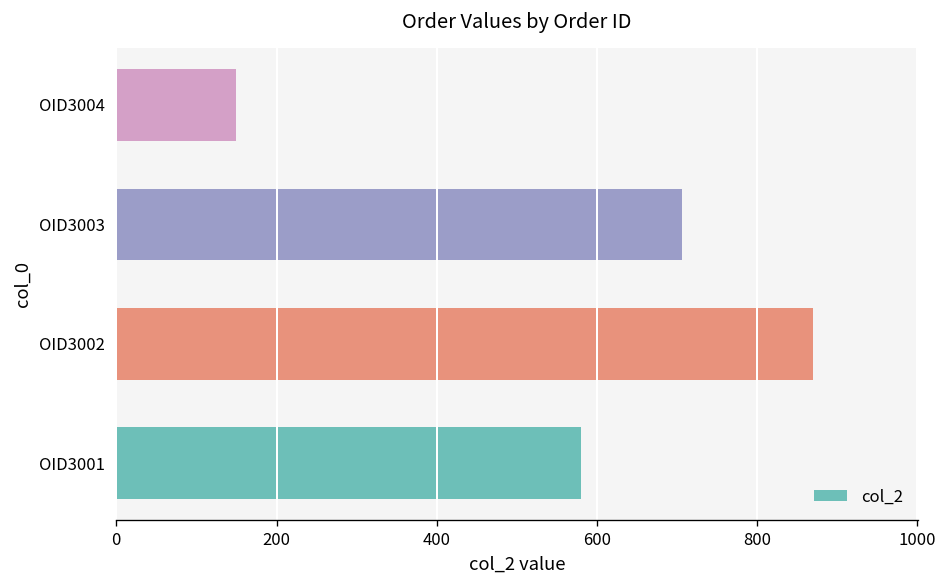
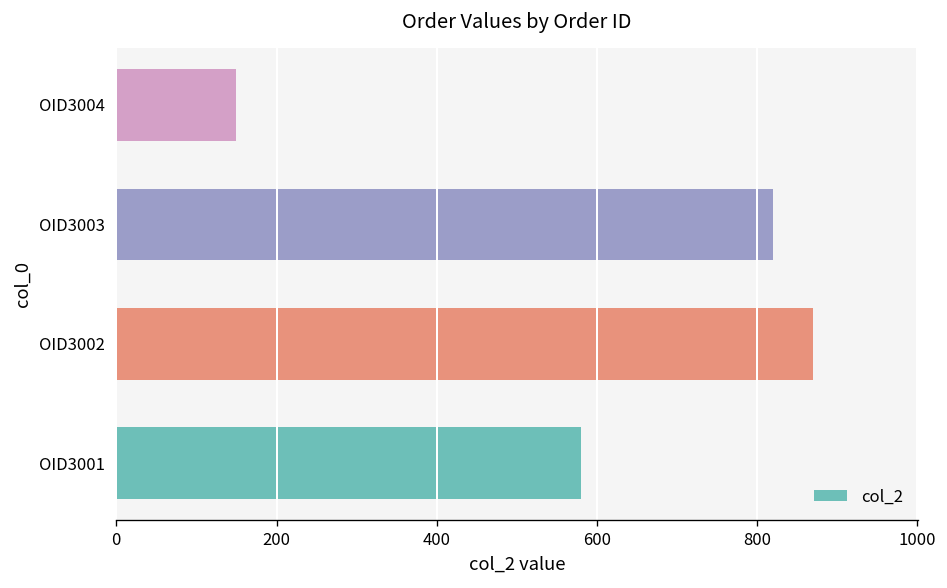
  {
    "OID3004": 150,
-   "OID3003": 710,
+   "OID3003": 820,
    "OID3002": 870,
    "OID3001": 580
  }
